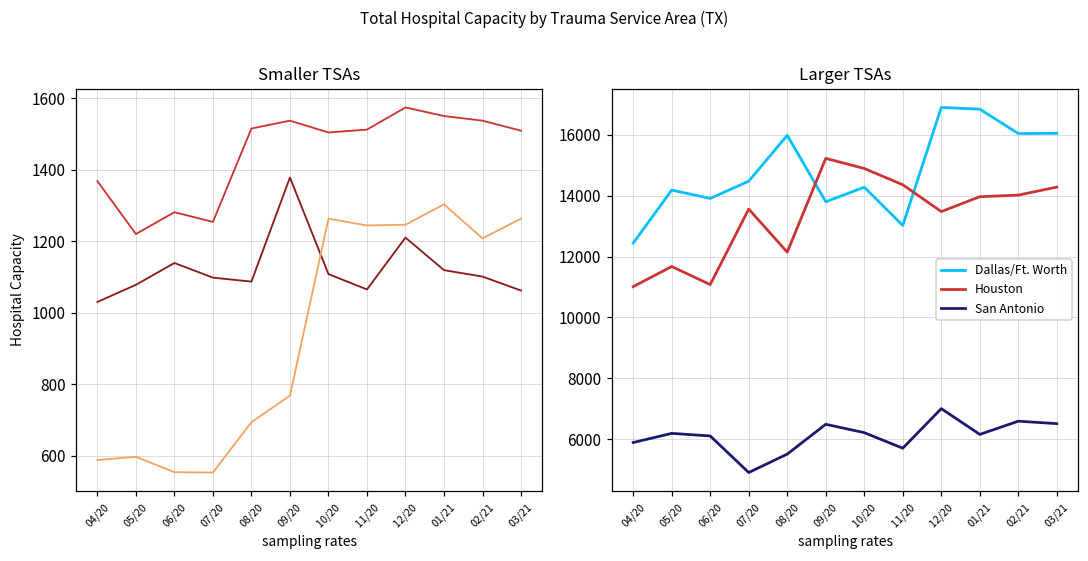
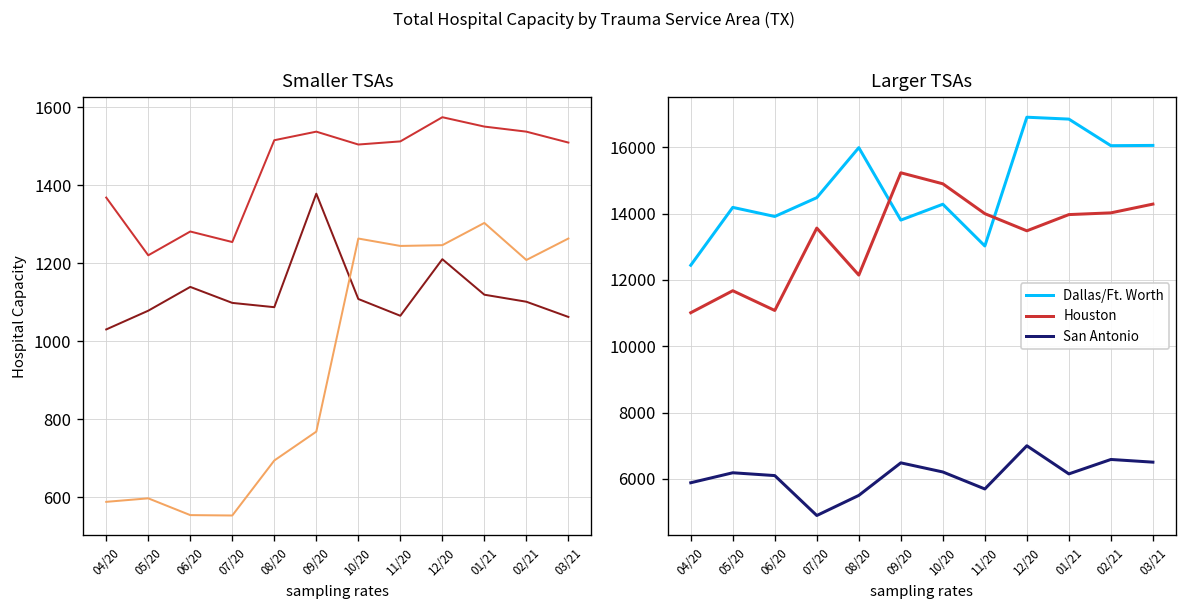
  {
    "Larger TSAs": {
      "Dallas/Ft. Worth": {
        "04/20": 12400,
        "05/20": 14200,
        "06/20": 13900,
        "07/20": 14500,
        "08/20": 16000,
        "09/20": 13800,
        "10/20": 14300,
        "11/20": 13000,
        "12/20": 16900,
        "01/21": 16800,
        "02/21": 16000,
        "03/21": 16100
      },
      "Houston": {
        "04/20": 11000,
        "05/20": 11700,
        "06/20": 11100,
        "07/20": 13600,
        "08/20": 12100,
        "09/20": 15200,
        "10/20": 14900,
-       "11/20": 14400,
+       "11/20": 14000,
        "12/20": 13500,
        "01/21": 14000,
        "02/21": 14000,
        "03/21": 14300
      },
      "San Antonio": {
        "04/20": 5900,
        "05/20": 6200,
        "06/20": 6100,
        "07/20": 4900,
        "08/20": 5500,
        "09/20": 6500,
        "10/20": 6200,
        "11/20": 5700,
        "12/20": 7000,
        "01/21": 6200,
        "02/21": 6600,
        "03/21": 6500
      }
    }
  }
